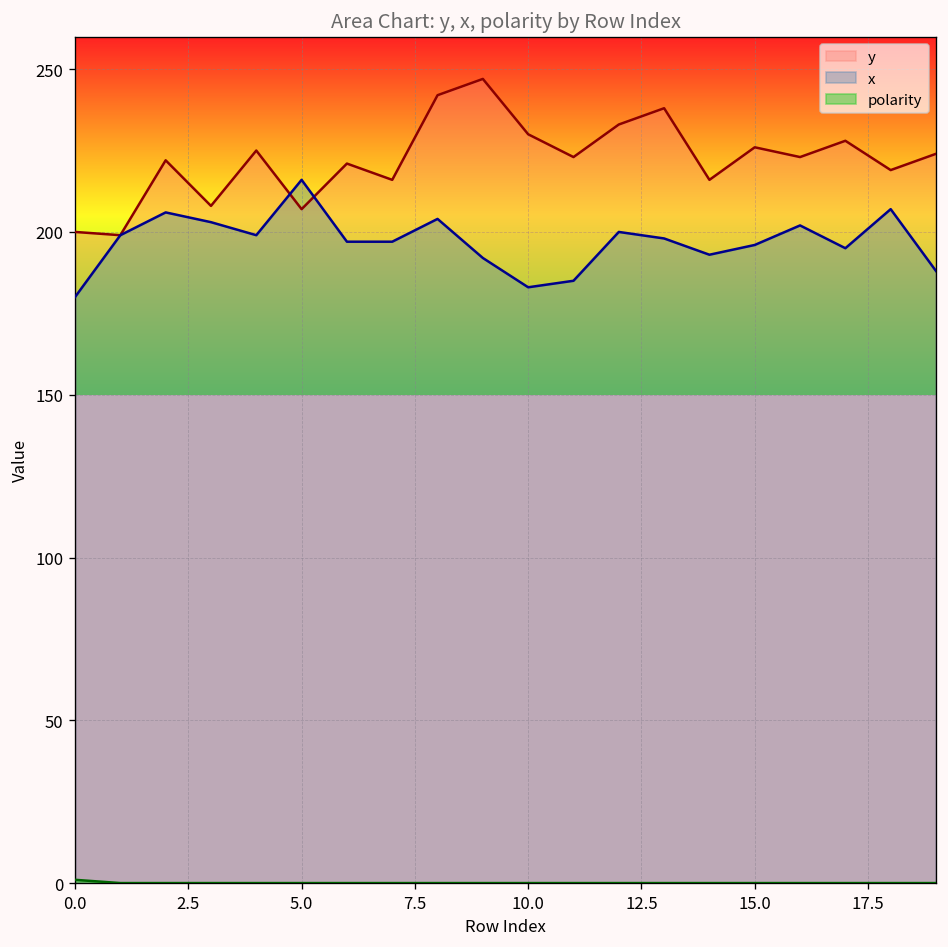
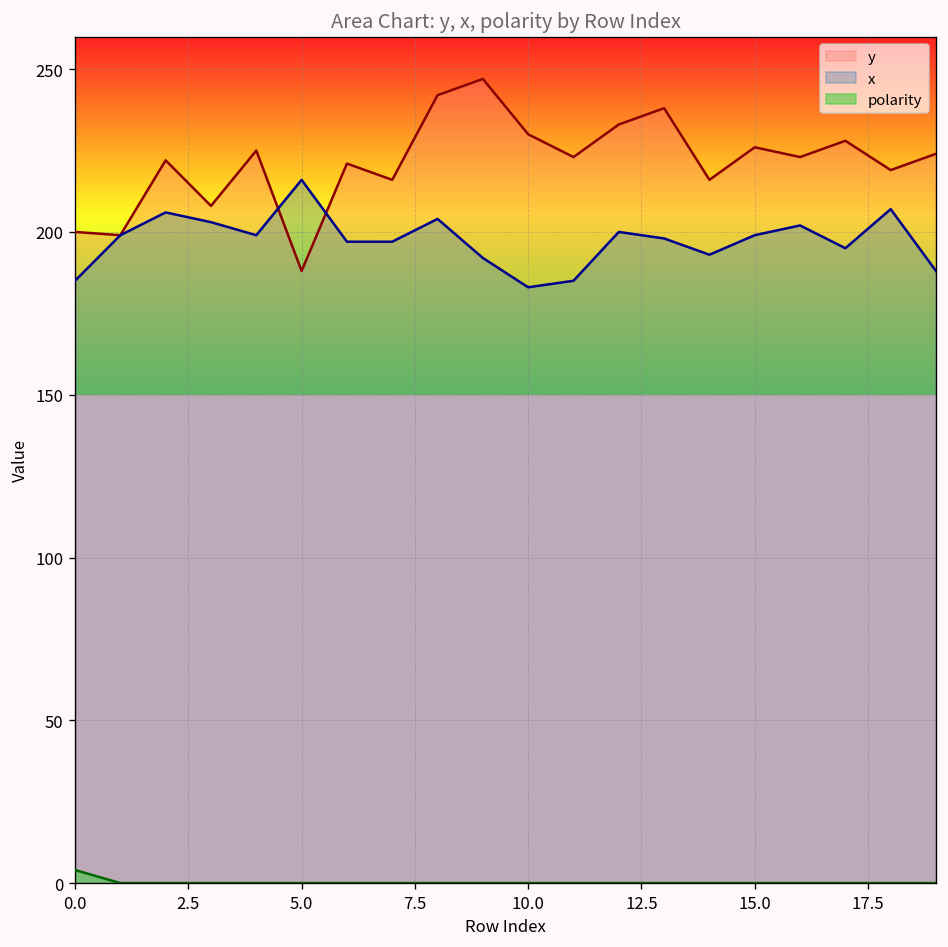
  {
    "y": {
      "0.0": 200,
-     "5.0": 207,
+     "5.0": 188,
      "10.0": 230,
      "15.0": 226
    },
    "x": {
-     "0.0": 180,
+     "0.0": 185,
      "5.0": 216,
      "10.0": 183,
-     "15.0": 196
+     "15.0": 199
    },
    "polarity": {
-     "0.0": 1,
+     "0.0": 4,
      "5.0": 0,
      "10.0": 0,
      "15.0": 0
    }
  }
